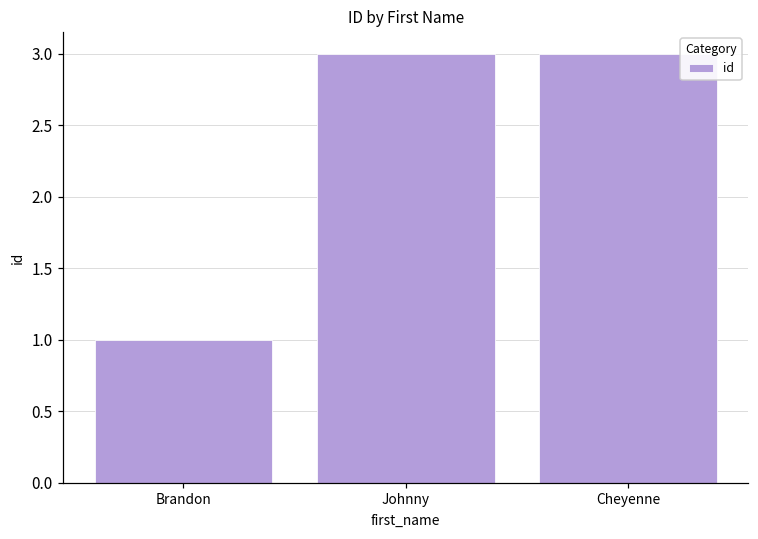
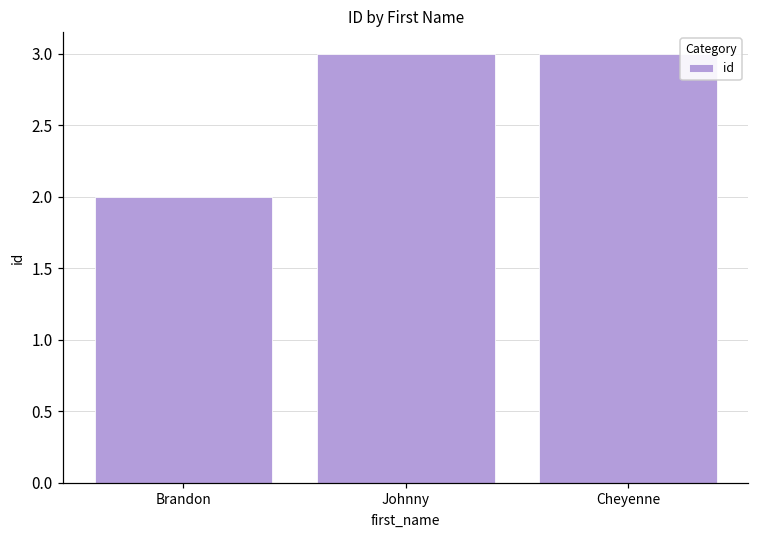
  {
-   "Brandon": 1,
+   "Brandon": 2,
    "Johnny": 3,
    "Cheyenne": 3
  }
